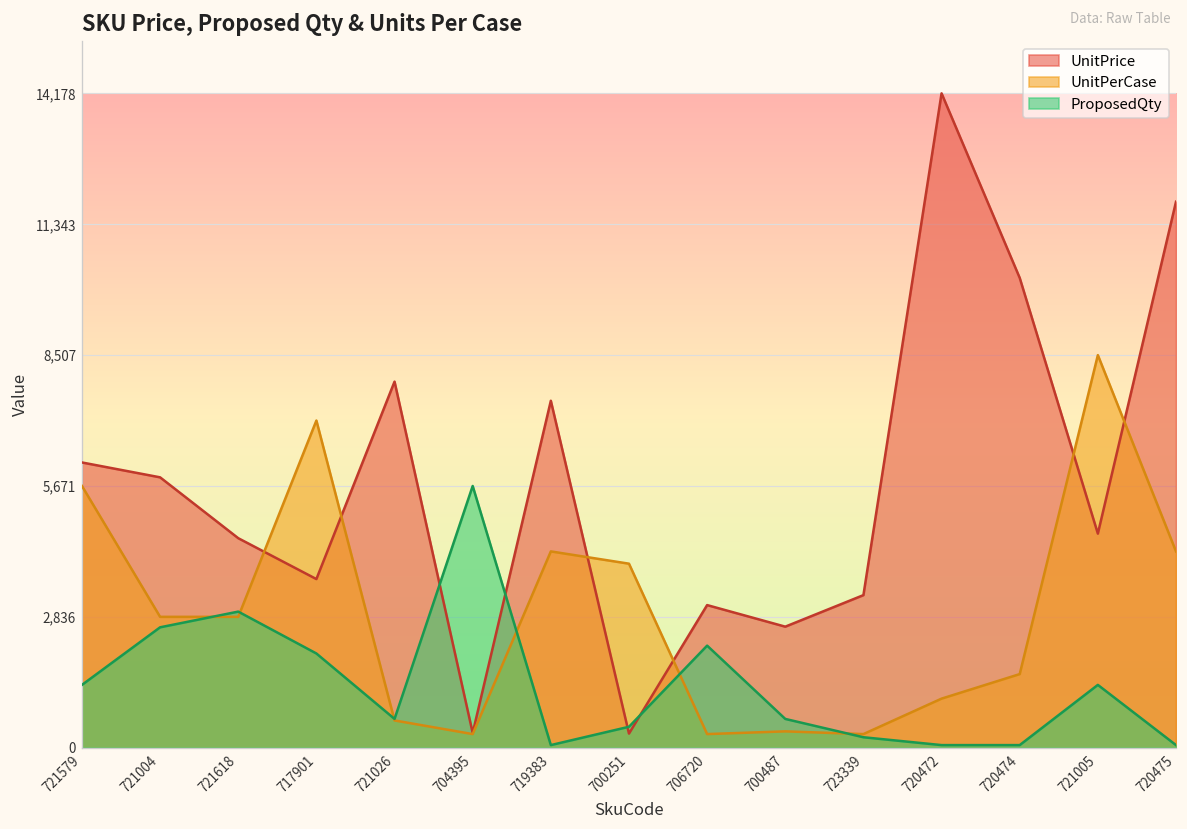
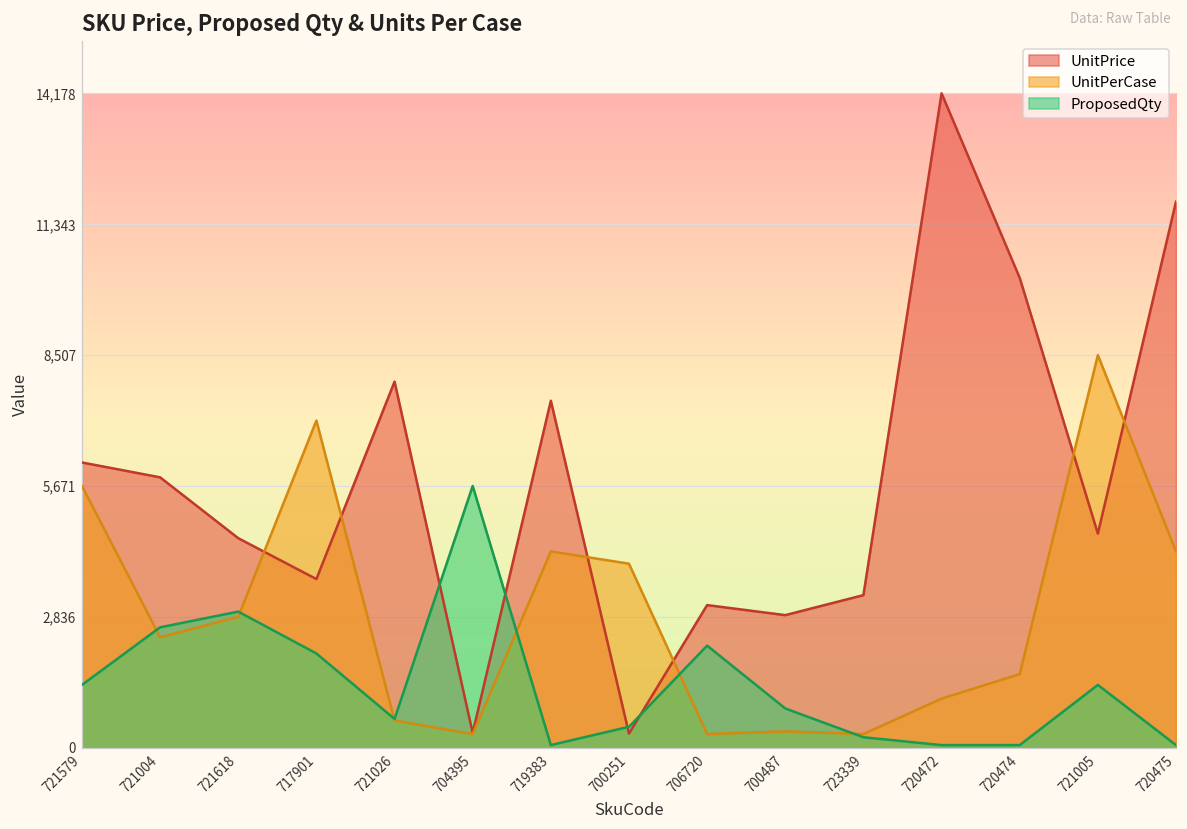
  {
    "UnitPrice": {
      "721579": "6,200",
      "721004": "5,900",
      "721618": "4,500",
      "717901": "3,700",
      "721026": "7,900",
      "719383": "7,500",
      "700251": "300",
      "706720": "3,100",
-     "700487": "2,600",
+     "700487": "2,900",
      "723339": "3,300",
      "720472": "14,200",
      "720474": "10,200",
      "721005": "4,600",
      "720475": "11,800"
    },
    "UnitPerCase": {
      "721579": "5,700",
-     "721004": "2,800",
+     "721004": "2,400",
      "721618": "2,800",
      "717901": "7,100",
      "719383": "4,300",
      "700251": "4,000",
      "706720": "300",
      "700487": "400",
      "723339": "300",
      "720472": "1,100",
      "720474": "1,600",
      "721005": "8,500",
      "720475": "4,300"
    },
    "ProposedQty": {
      "721579": "1,400",
      "721004": "2,600",
      "721618": "2,900",
      "717901": "2,000",
      "704395": "5,700",
      "719383": "100",
      "700251": "500",
      "706720": "2,200",
-     "700487": "600",
+     "700487": "900",
      "723339": "200",
      "720472": "100",
      "720474": "100",
      "721005": "1,400",
      "720475": "100"
    }
  }
